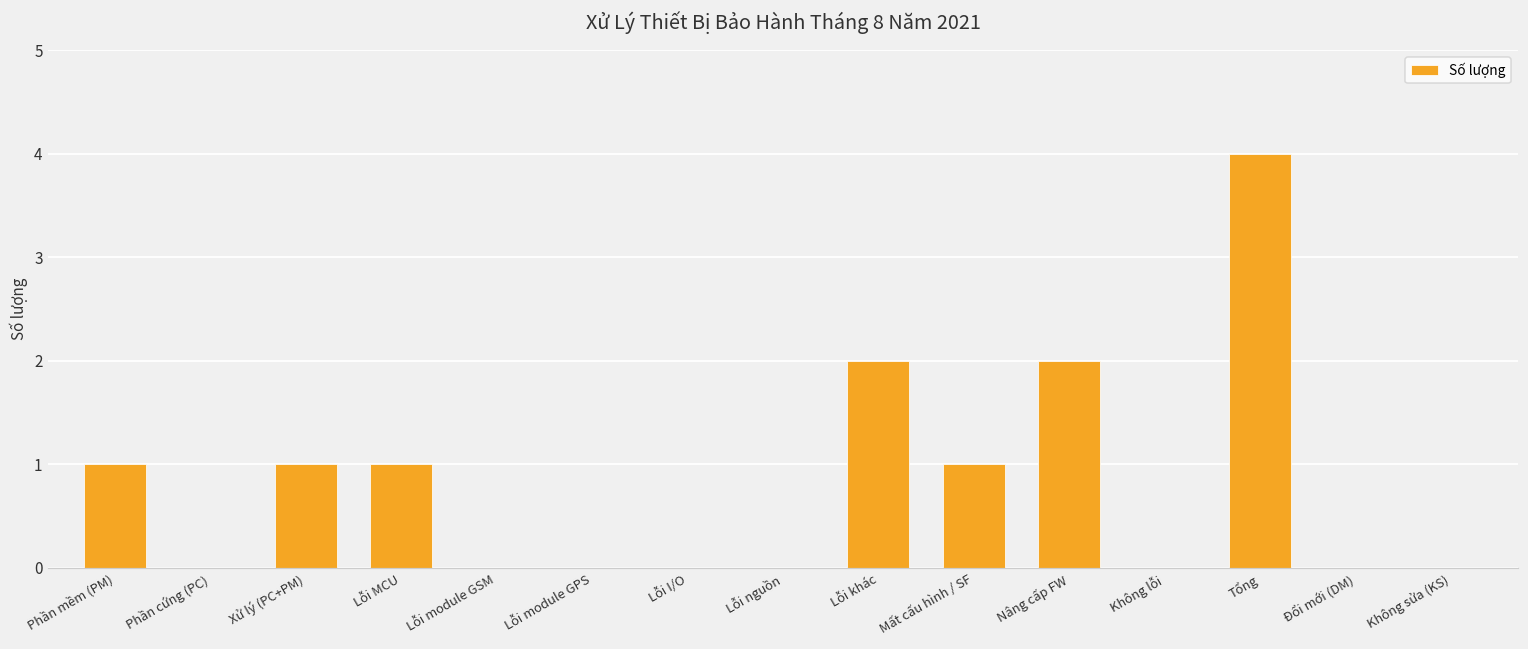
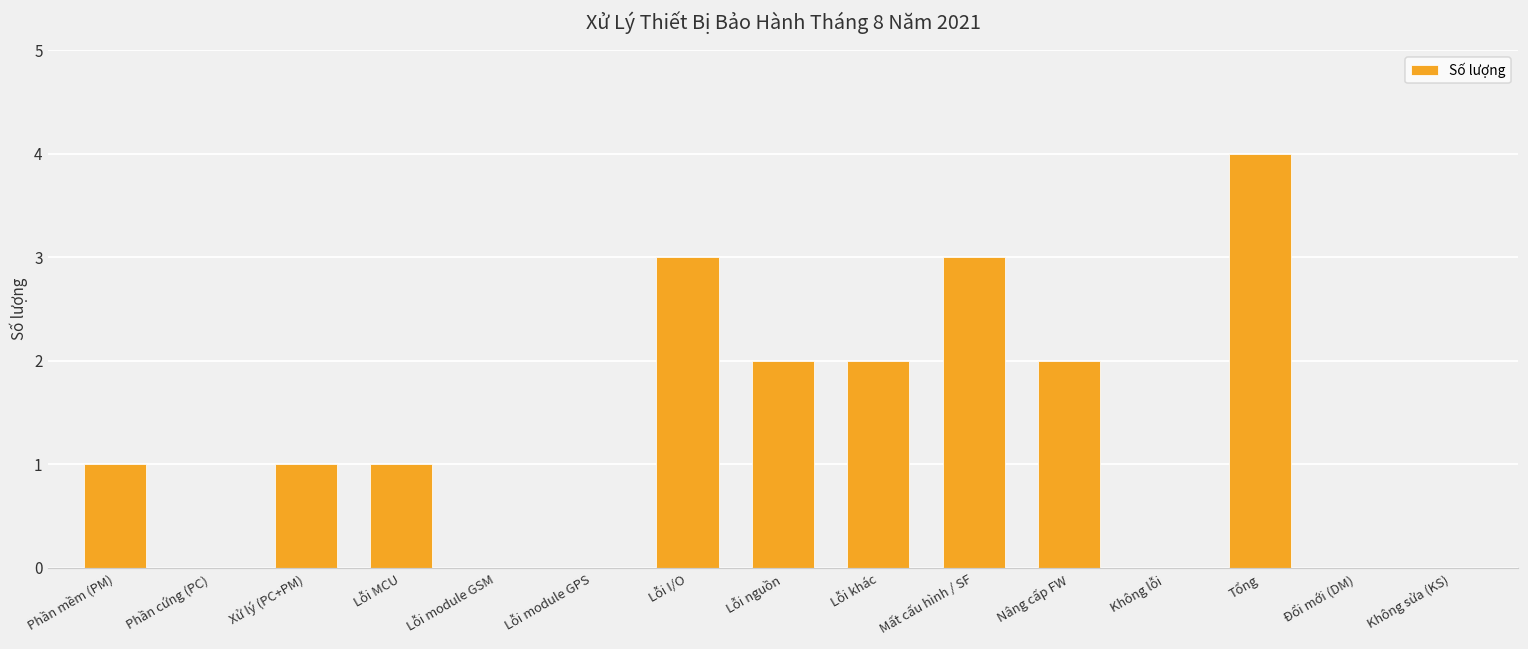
  {
    "Phần mềm (PM)": 1,
    "Phần cứng (PC)": 0,
    "Xử lý (PC+PM)": 1,
    "Lỗi MCU": 1,
    "Lỗi module GSM": 0,
    "Lỗi module GPS": 0,
-   "Lỗi I/O": 0,
-   "Lỗi nguồn": 0,
+   "Lỗi I/O": 3,
+   "Lỗi nguồn": 2,
    "Lỗi khác": 2,
-   "Mất cấu hình / SF": 1,
+   "Mất cấu hình / SF": 3,
    "Nâng cấp FW": 2,
    "Không lỗi": 0,
    "Tổng": 4,
    "Đổi mới (DM)": 0,
    "Không sửa (KS)": 0
  }
